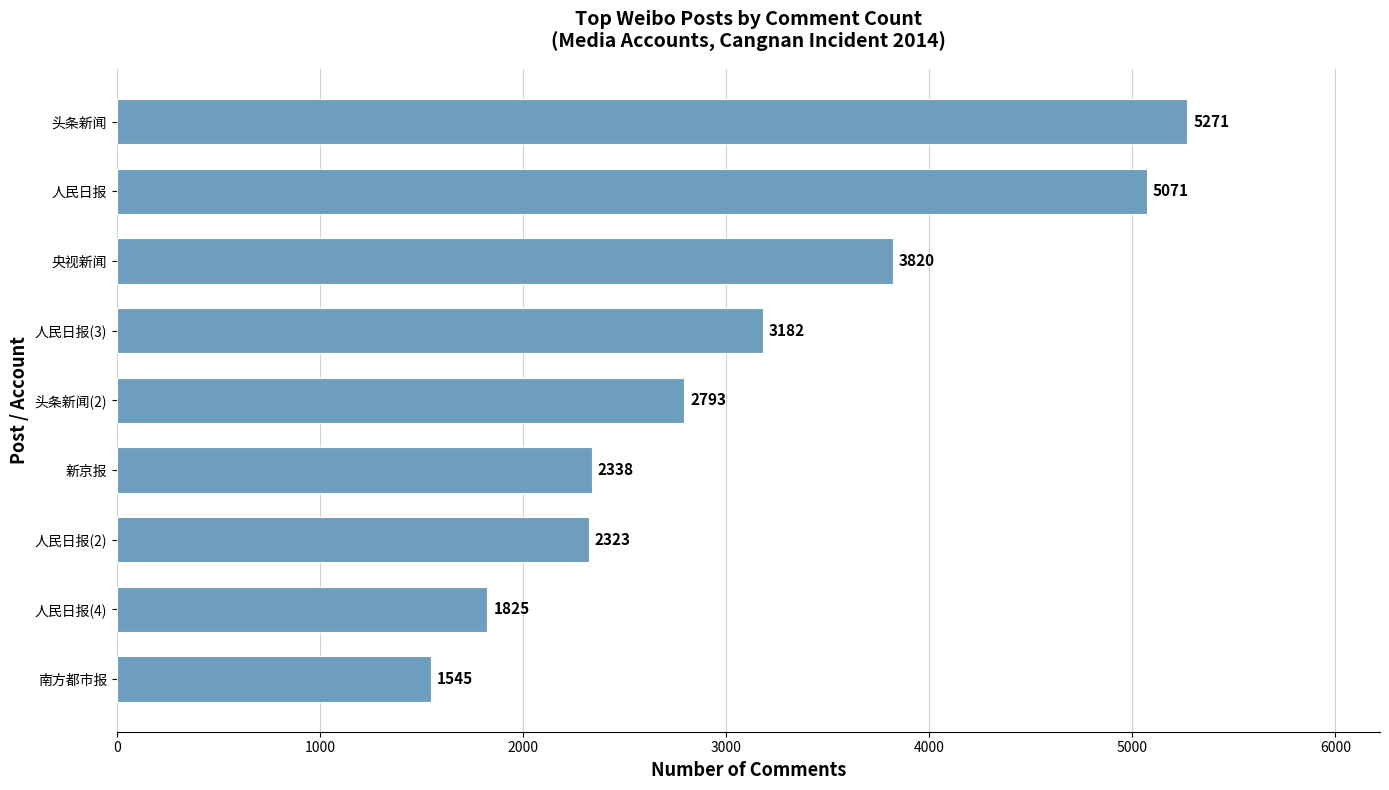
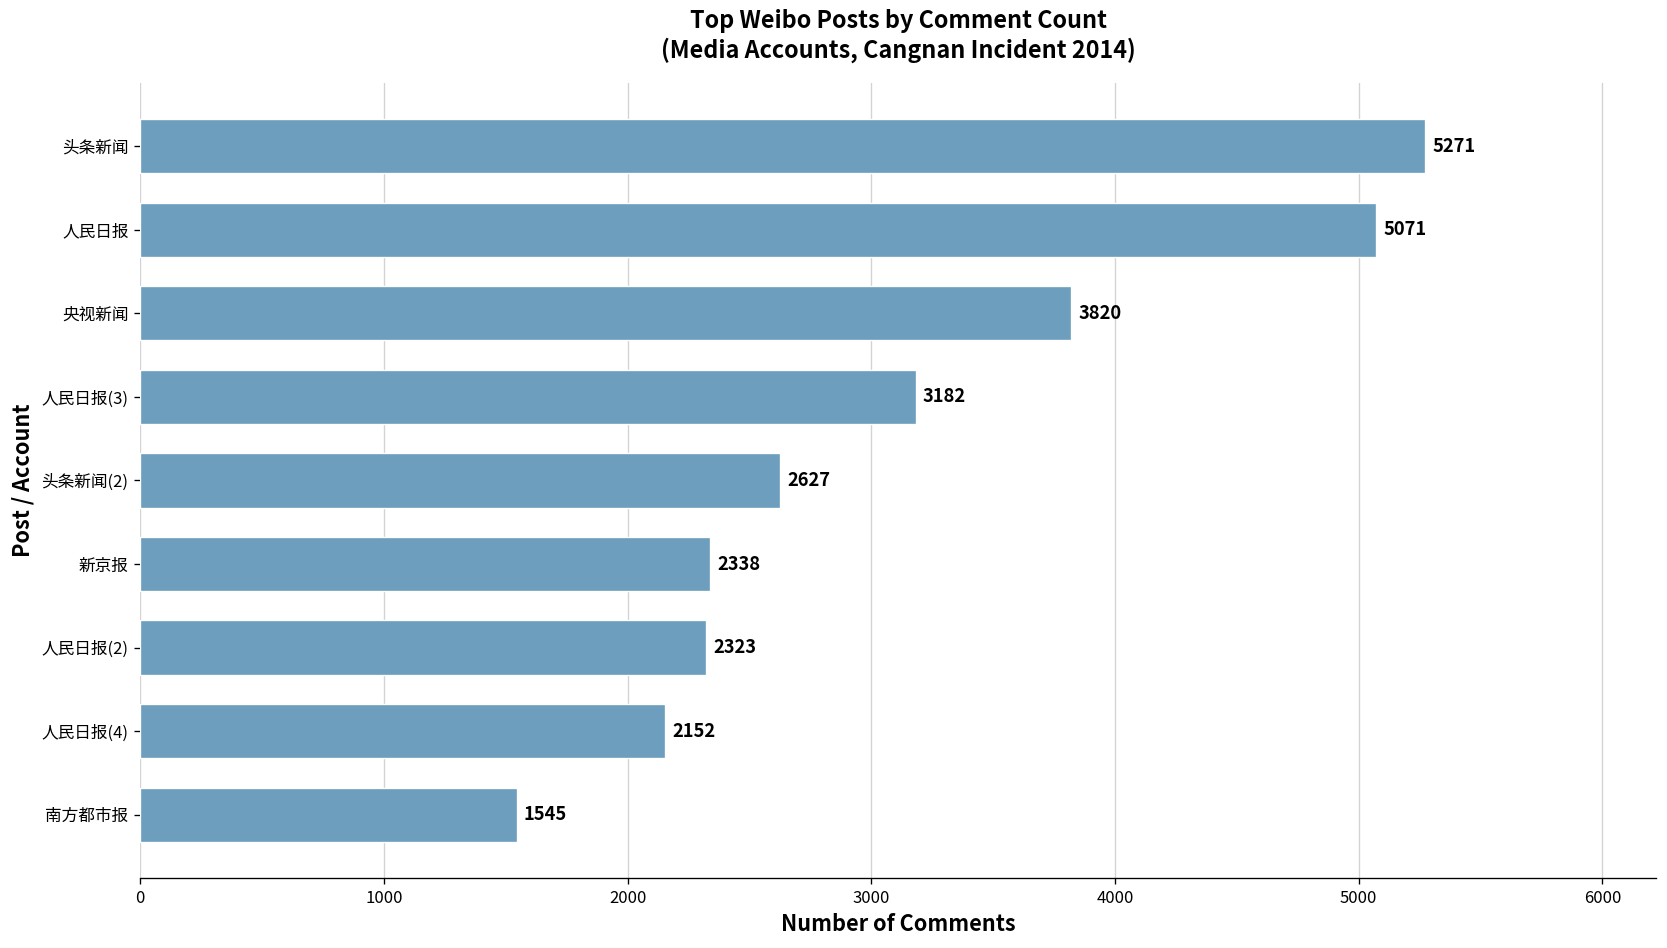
  {
    "头条新闻": 5271,
    "人民日报": 5071,
    "央视新闻": 3820,
    "人民日报(3)": 3182,
-   "头条新闻(2)": 2793,
+   "头条新闻(2)": 2627,
    "新京报": 2338,
    "人民日报(2)": 2323,
-   "人民日报(4)": 1825,
+   "人民日报(4)": 2152,
    "南方都市报": 1545
  }
